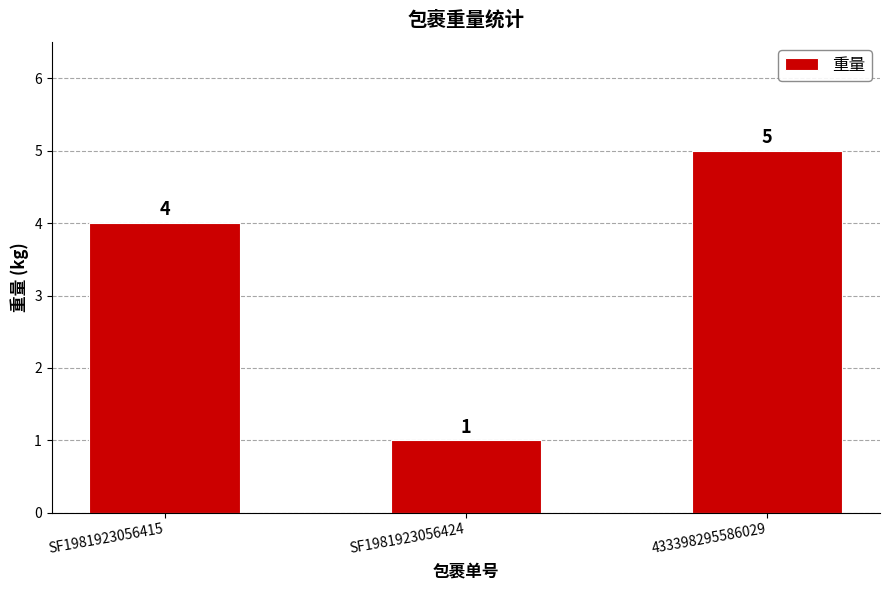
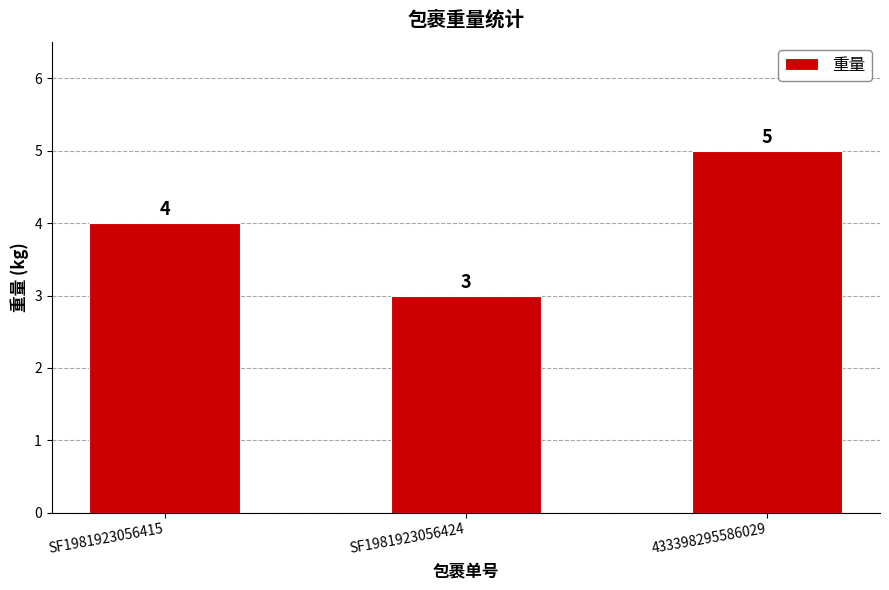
  {
    "SF1981923056415": 4,
-   "SF1981923056424": 1,
+   "SF1981923056424": 3,
    "433398295586029": 5
  }
